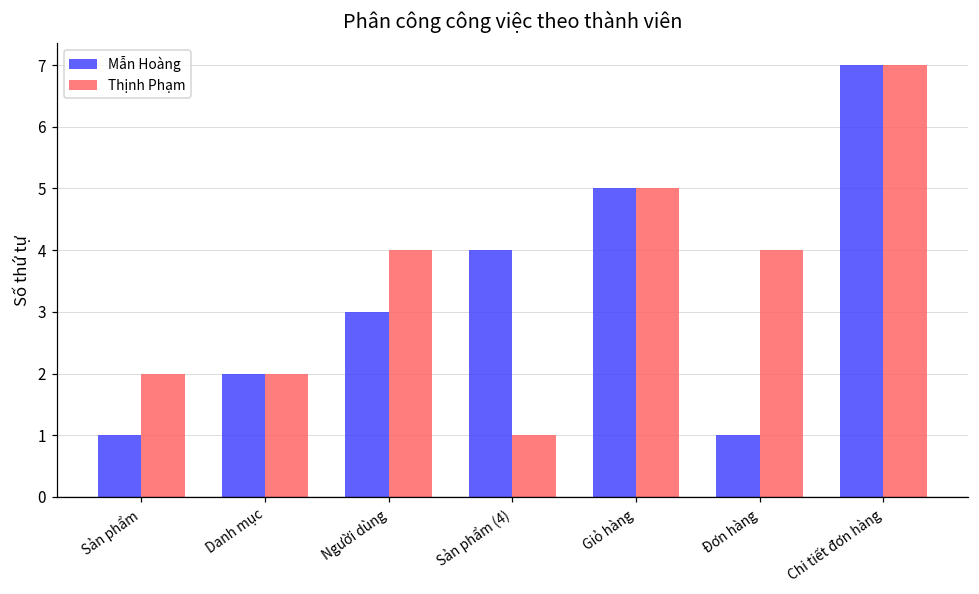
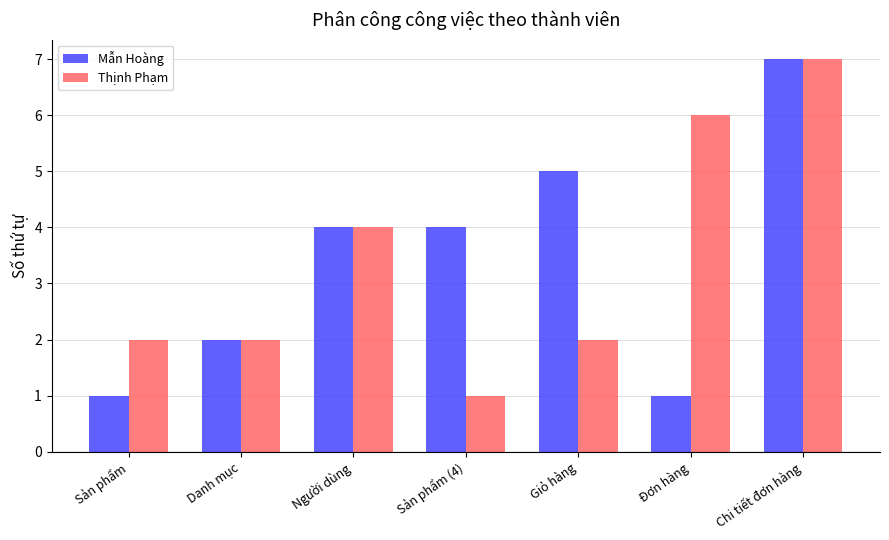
  {
    "Mẫn Hoàng": {
      "Sản phẩm": 1,
      "Danh mục": 2,
-     "Người dùng": 3,
+     "Người dùng": 4,
      "Sản phẩm (4)": 4,
      "Giỏ hàng": 5,
      "Đơn hàng": 1,
      "Chi tiết đơn hàng": 7
    },
    "Thịnh Phạm": {
      "Sản phẩm": 2,
      "Danh mục": 2,
      "Người dùng": 4,
      "Sản phẩm (4)": 1,
-     "Giỏ hàng": 5,
-     "Đơn hàng": 4,
+     "Giỏ hàng": 2,
+     "Đơn hàng": 6,
      "Chi tiết đơn hàng": 7
    }
  }
